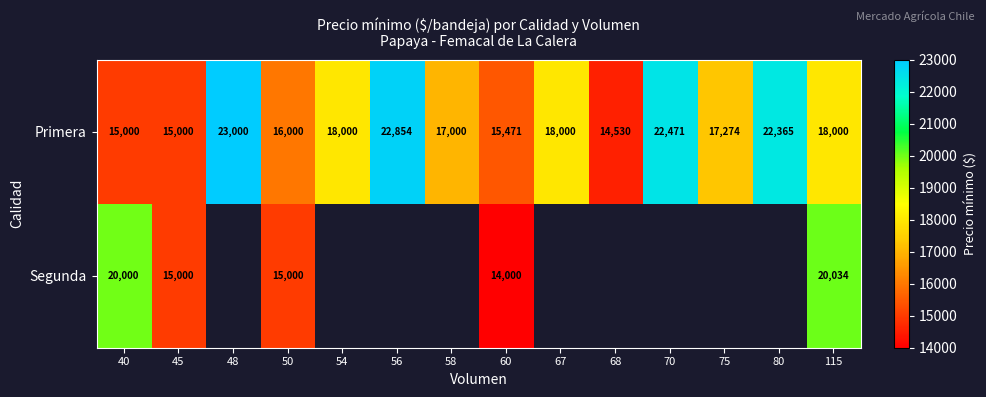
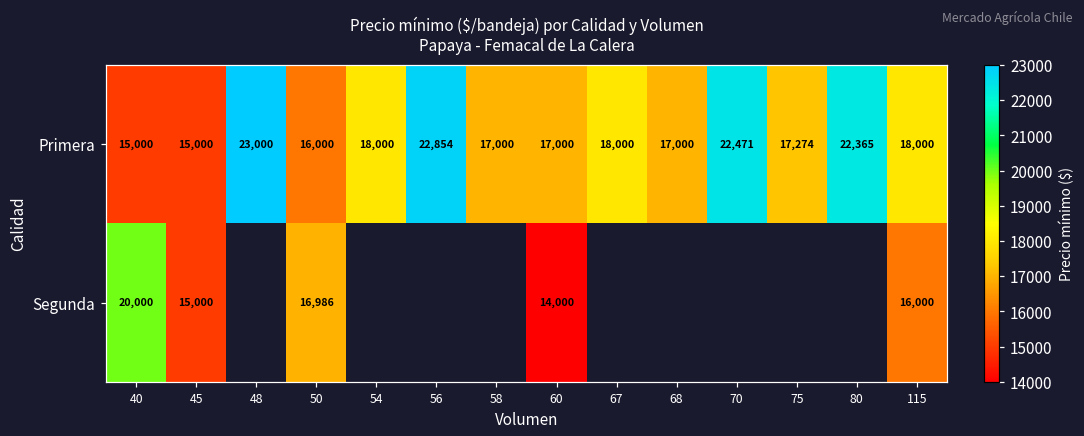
  {
    "Primera": {
      "40": "15,000",
      "45": "15,000",
      "48": "23,000",
      "50": "16,000",
      "54": "18,000",
      "56": "22,854",
      "58": "17,000",
-     "60": "15,471",
+     "60": "17,000",
      "67": "18,000",
-     "68": "14,530",
+     "68": "17,000",
      "70": "22,471",
      "75": "17,274",
      "80": "22,365",
      "115": "18,000"
    },
    "Segunda": {
      "40": "20,000",
      "45": "15,000",
-     "50": "15,000",
+     "50": "16,986",
      "60": "14,000",
-     "115": "20,034"
+     "115": "16,000"
    }
  }
